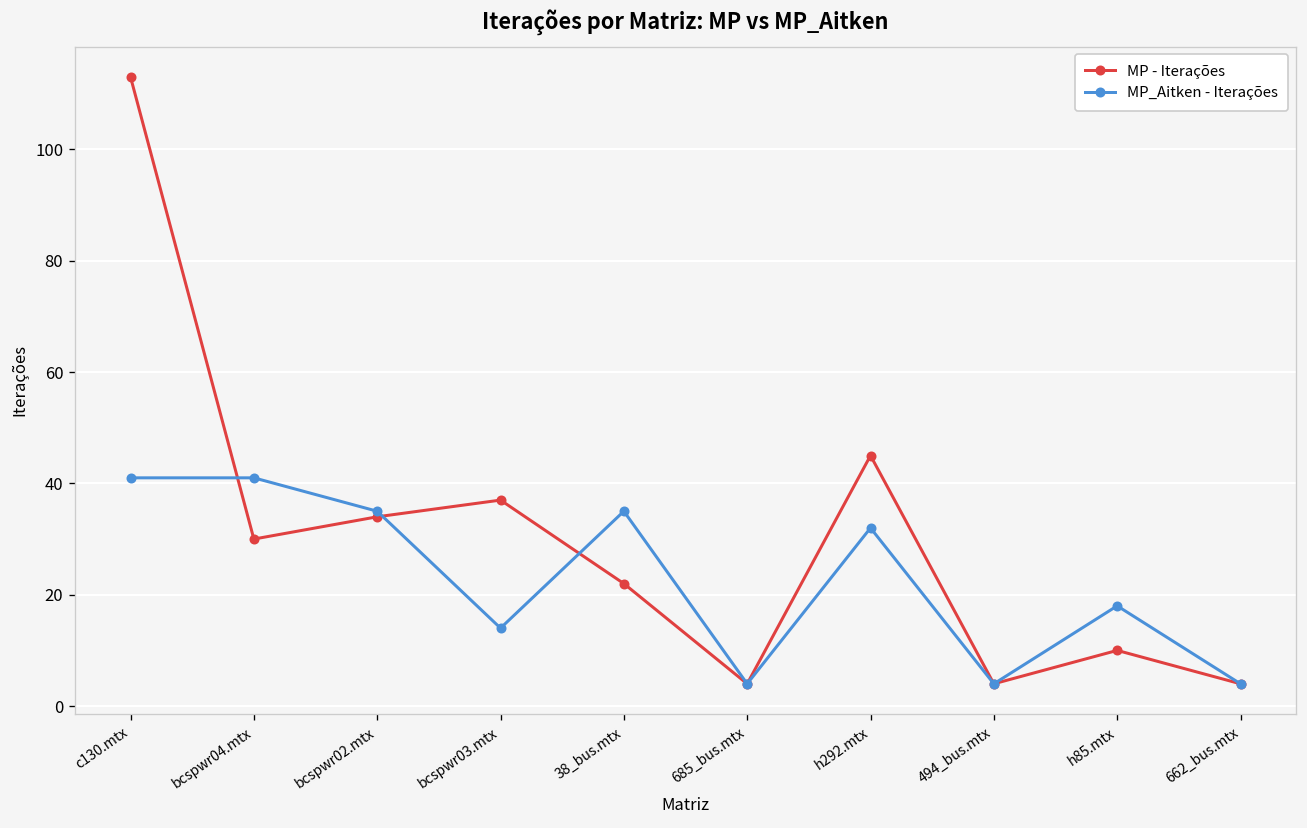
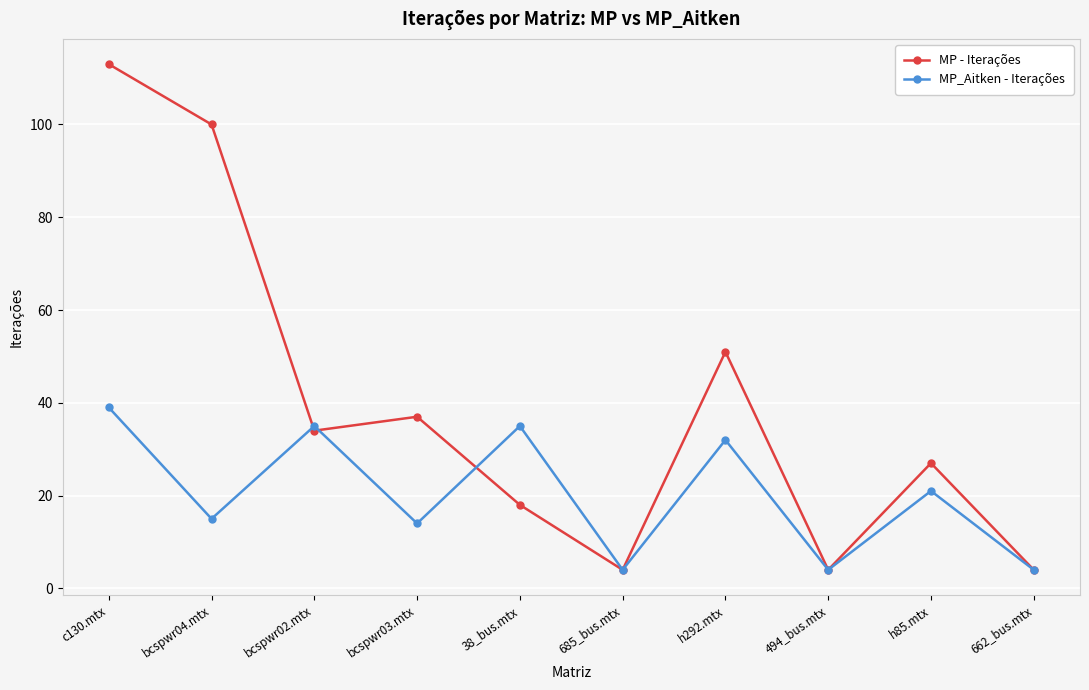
  {
    "MP - Iterações": {
      "c130.mtx": 113,
-     "bcspwr04.mtx": 30,
+     "bcspwr04.mtx": 100,
      "bcspwr02.mtx": 34,
      "bcspwr03.mtx": 37,
-     "38_bus.mtx": 22,
-     "h292.mtx": 45,
-     "h85.mtx": 10
+     "38_bus.mtx": 18,
+     "h292.mtx": 51,
+     "h85.mtx": 27
    },
    "MP_Aitken - Iterações": {
-     "c130.mtx": 41,
-     "bcspwr04.mtx": 41,
+     "c130.mtx": 39,
+     "bcspwr04.mtx": 15,
      "bcspwr02.mtx": 35,
      "bcspwr03.mtx": 14,
      "38_bus.mtx": 35,
      "h292.mtx": 32,
-     "h85.mtx": 18
+     "h85.mtx": 21
    }
  }
